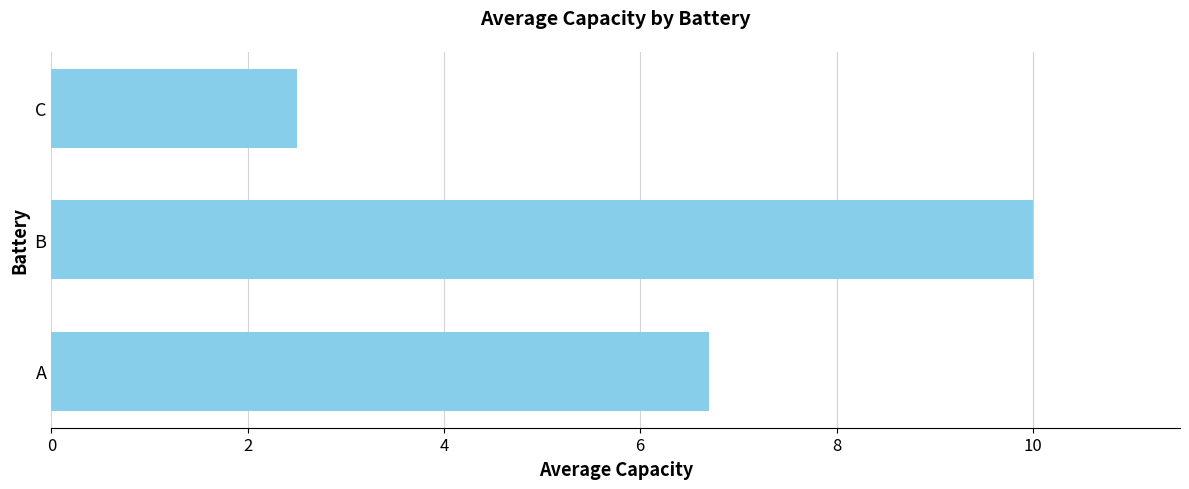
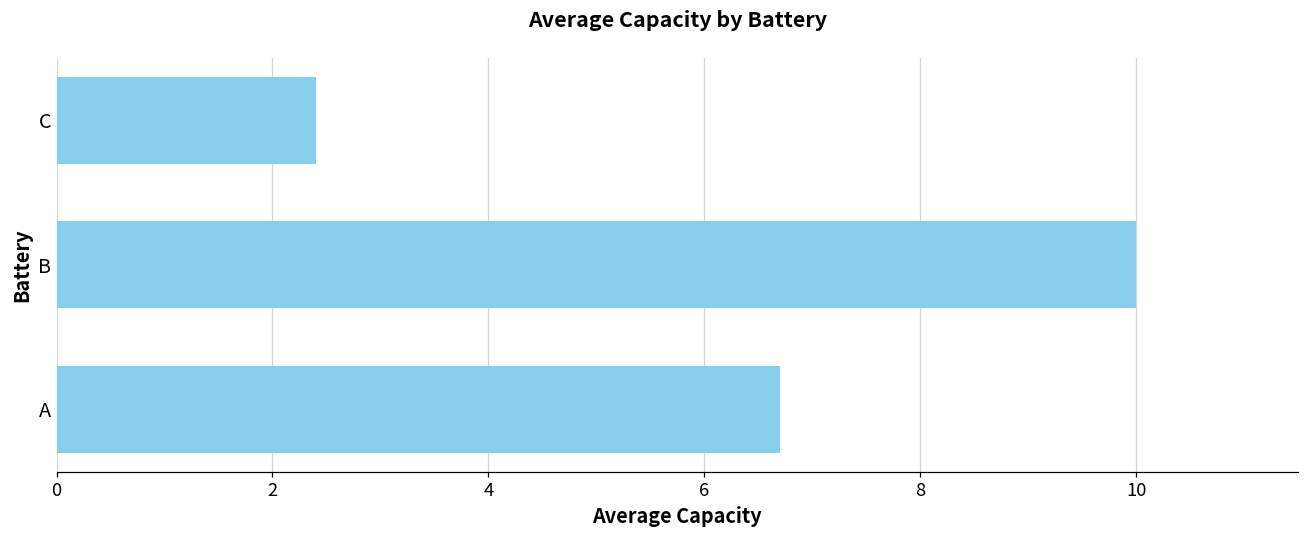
  {
-   "C": 2.5,
+   "C": 2.4,
    "B": 10.0,
    "A": 6.7
  }
